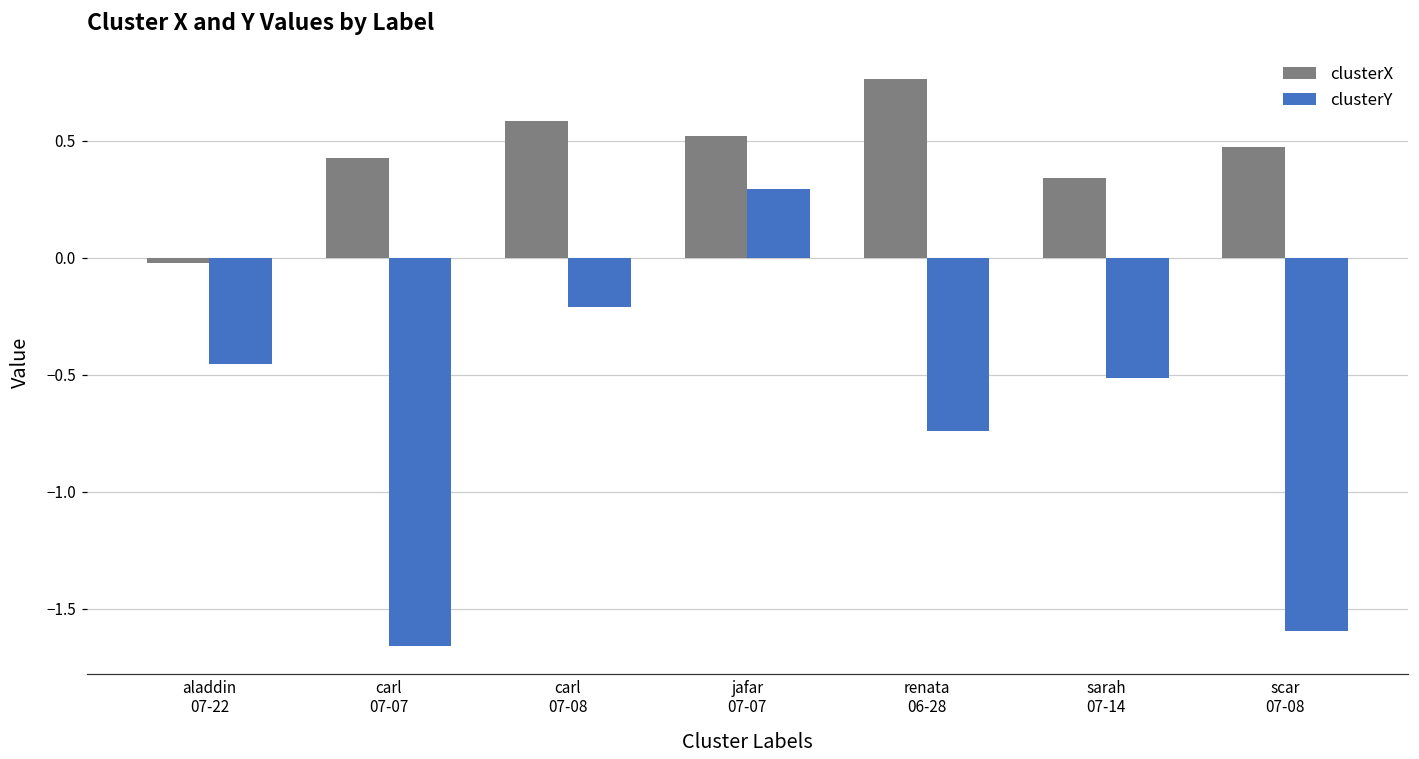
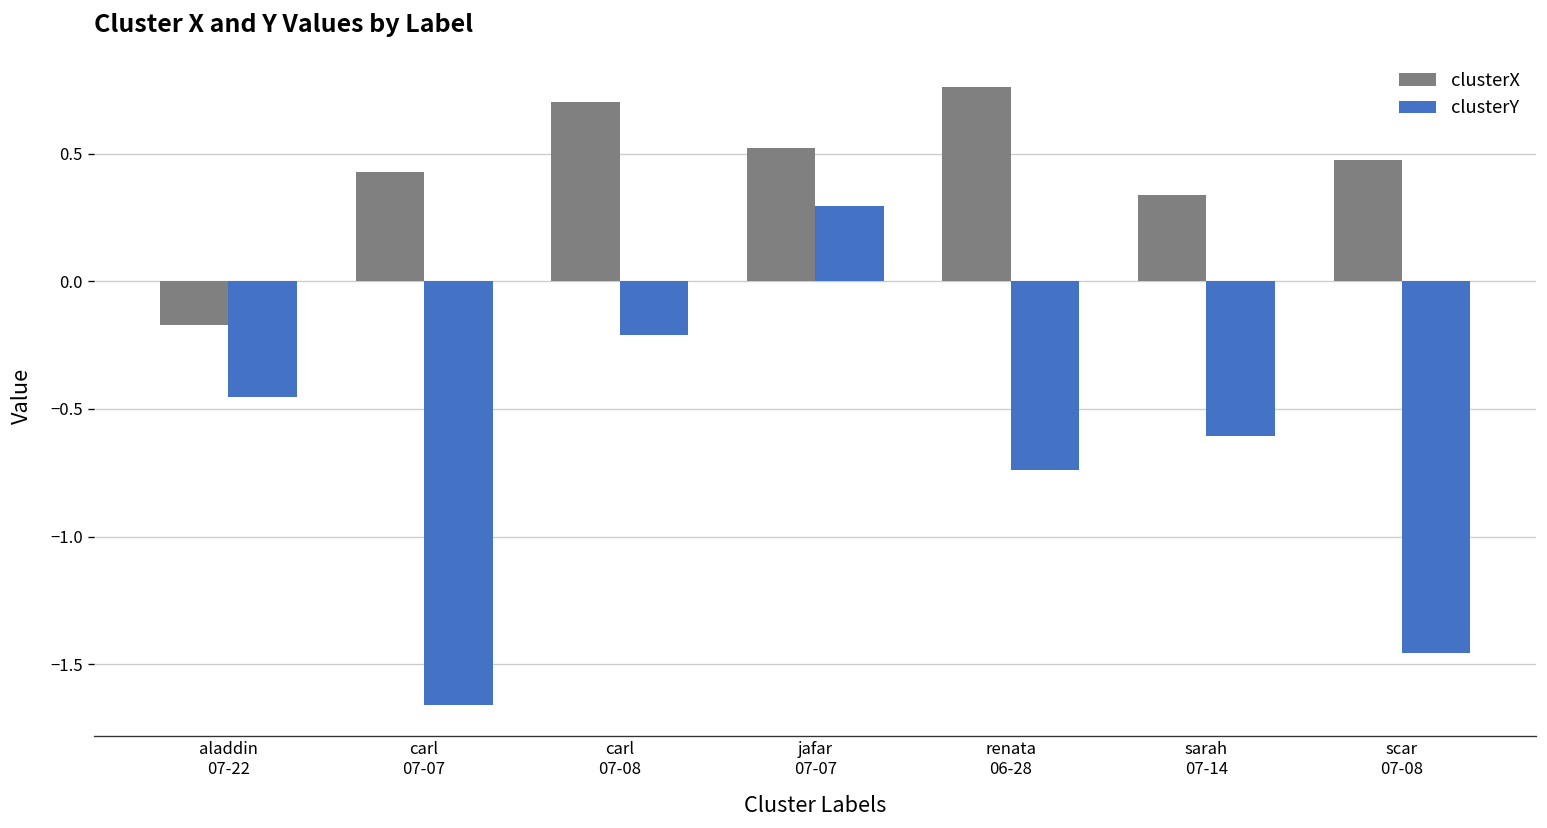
  {
    "clusterX": {
-     "aladdin 07-22": -0.02,
+     "aladdin 07-22": -0.17,
      "carl 07-07": 0.43,
-     "carl 07-08": 0.59,
+     "carl 07-08": 0.70,
      "jafar 07-07": 0.52,
      "renata 06-28": 0.76,
      "sarah 07-14": 0.34,
      "scar 07-08": 0.47
    },
    "clusterY": {
      "aladdin 07-22": -0.45,
      "carl 07-07": -1.66,
      "carl 07-08": -0.21,
      "jafar 07-07": 0.30,
      "renata 06-28": -0.74,
-     "sarah 07-14": -0.51,
-     "scar 07-08": -1.59
+     "sarah 07-14": -0.60,
+     "scar 07-08": -1.46
    }
  }
